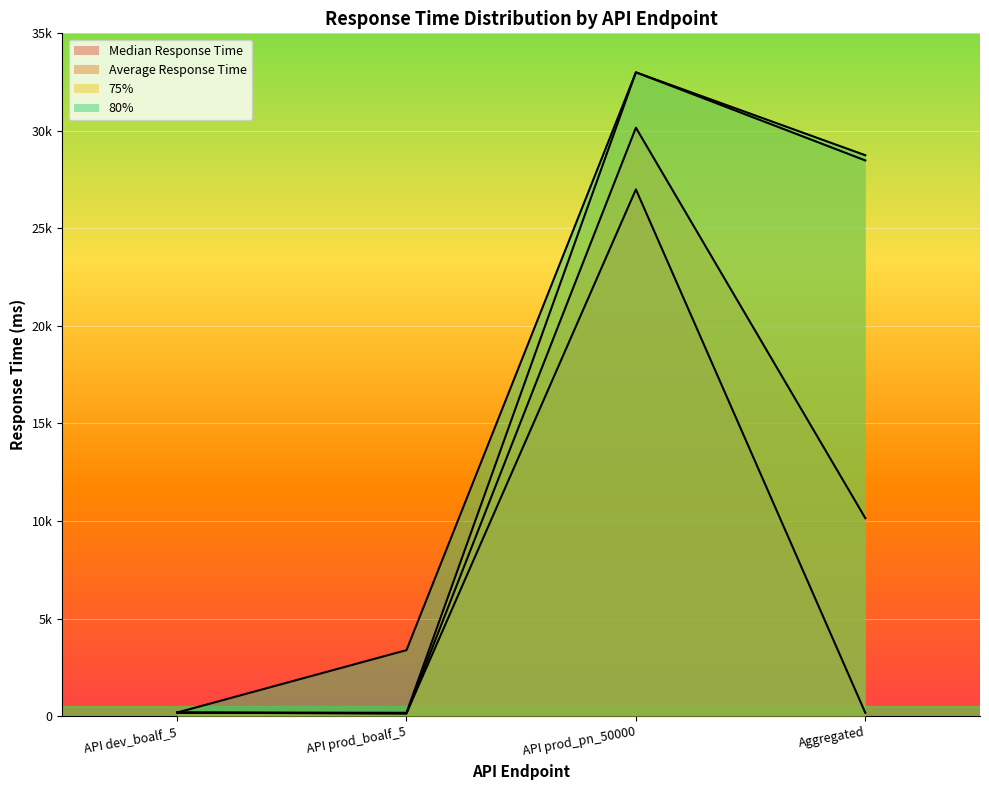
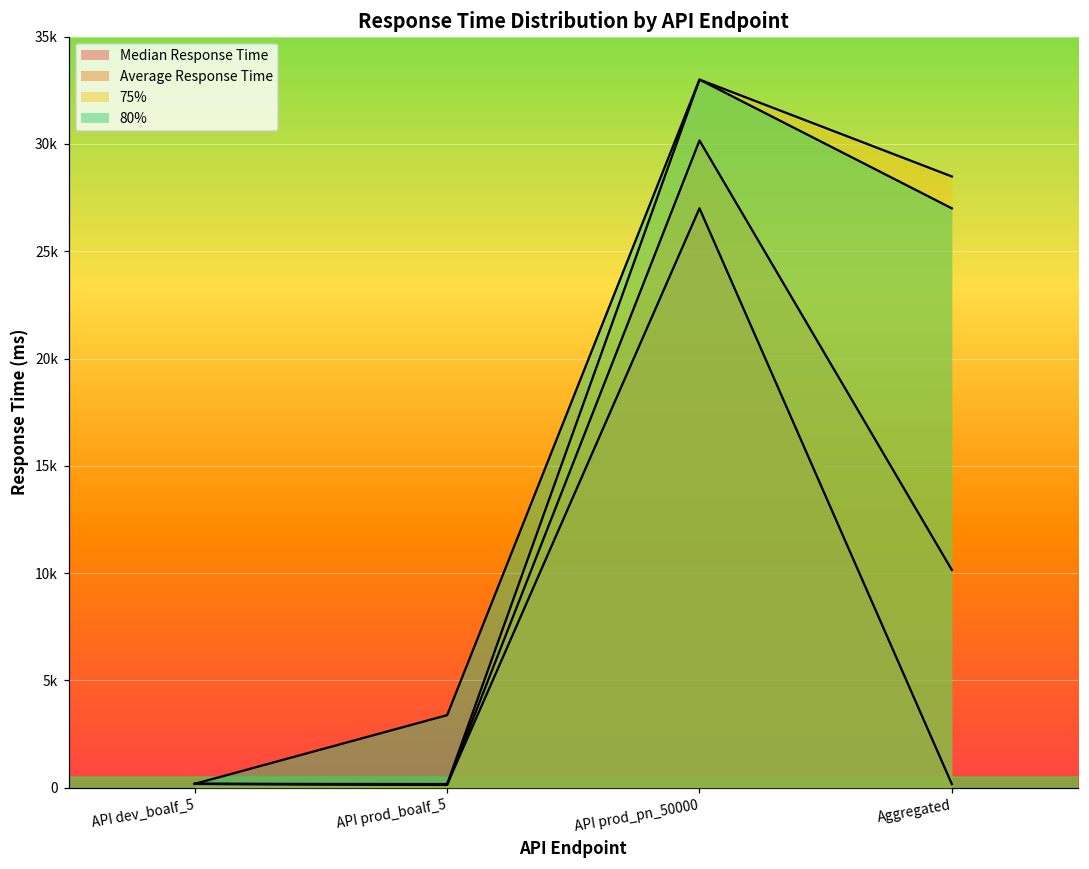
  {
    "80%": {
      "API prod_boalf_5": 3400,
-     "Aggregated": 28800
+     "Aggregated": 27000
    }
  }
